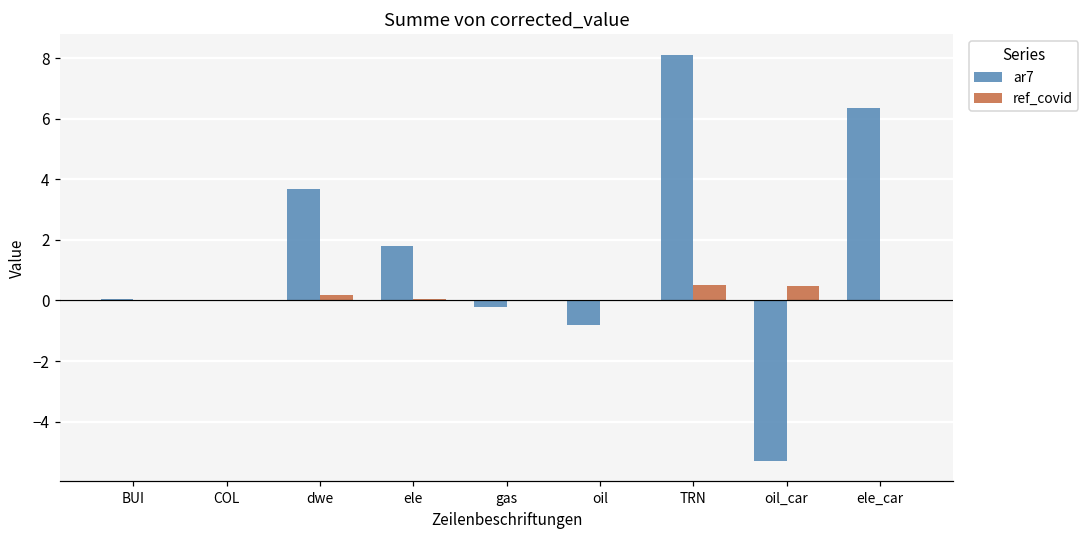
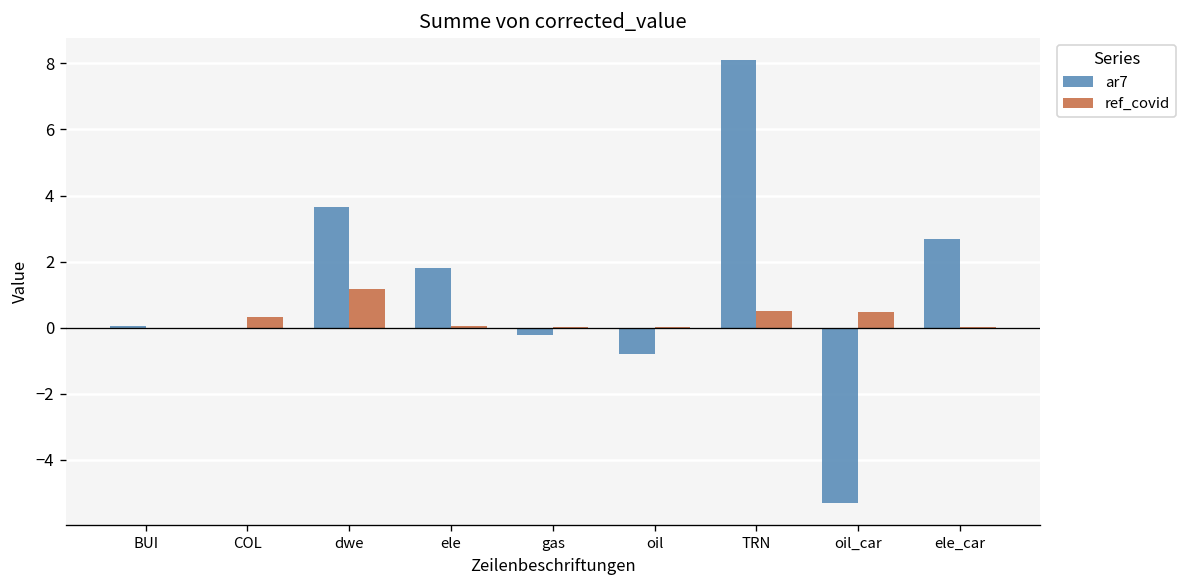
  {
    "ar7": {
      "dwe": 3.7,
      "ele": 1.8,
      "gas": -0.2,
      "oil": -0.8,
      "TRN": 8.1,
      "oil_car": -5.3,
-     "ele_car": 6.3
+     "ele_car": 2.7
    },
    "ref_covid": {
-     "COL": 0.0,
-     "dwe": 0.2,
+     "COL": 0.3,
+     "dwe": 1.2,
      "TRN": 0.5,
      "oil_car": 0.5
    }
  }
